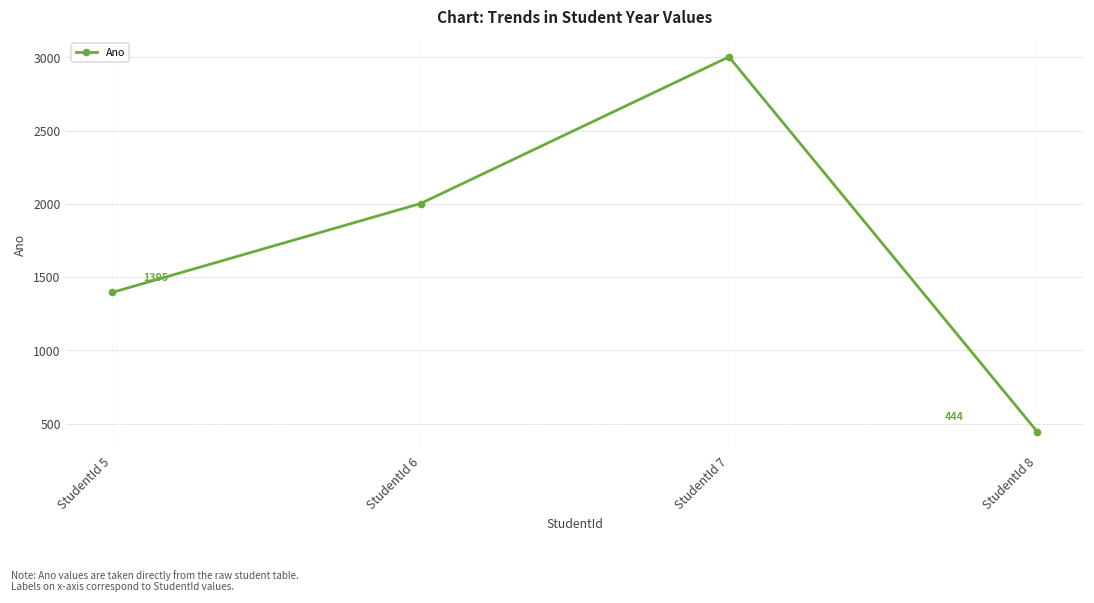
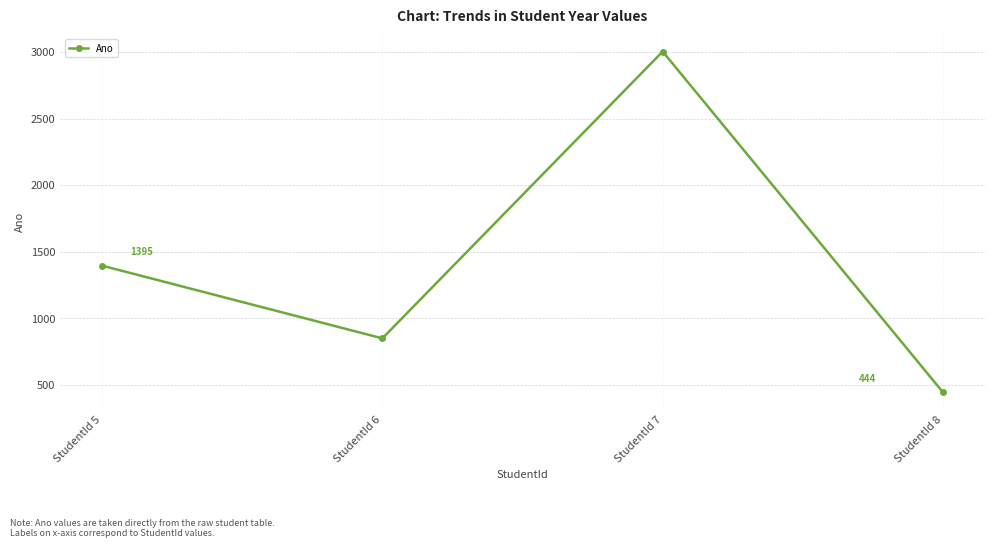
  {
    "StudentId 5": 1400,
-   "StudentId 6": 2000,
+   "StudentId 6": 850,
    "StudentId 7": 3000,
    "StudentId 8": 440
  }
